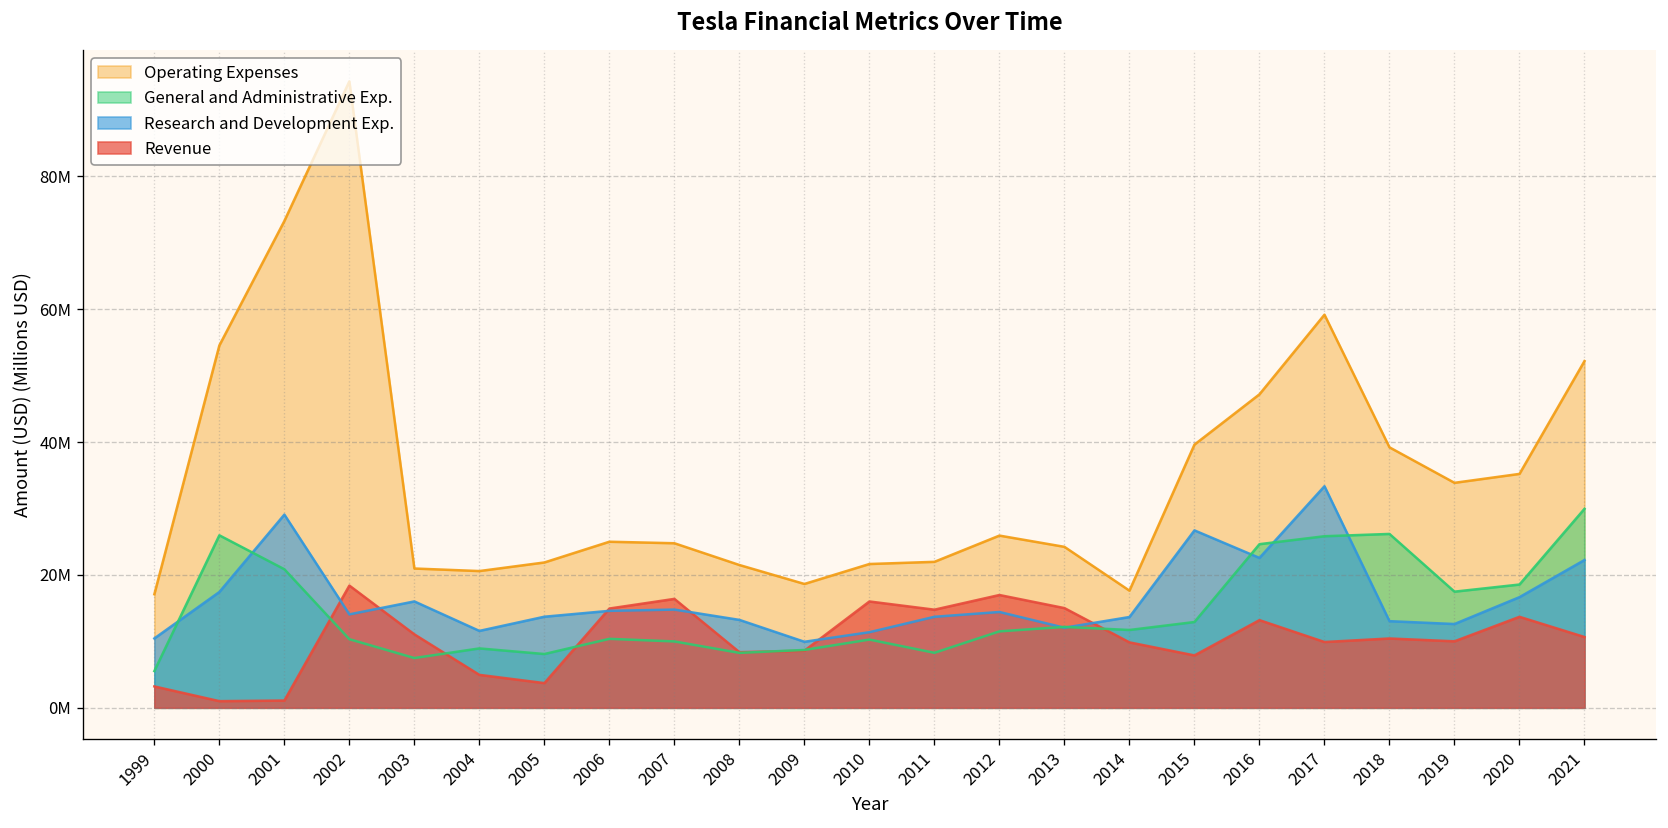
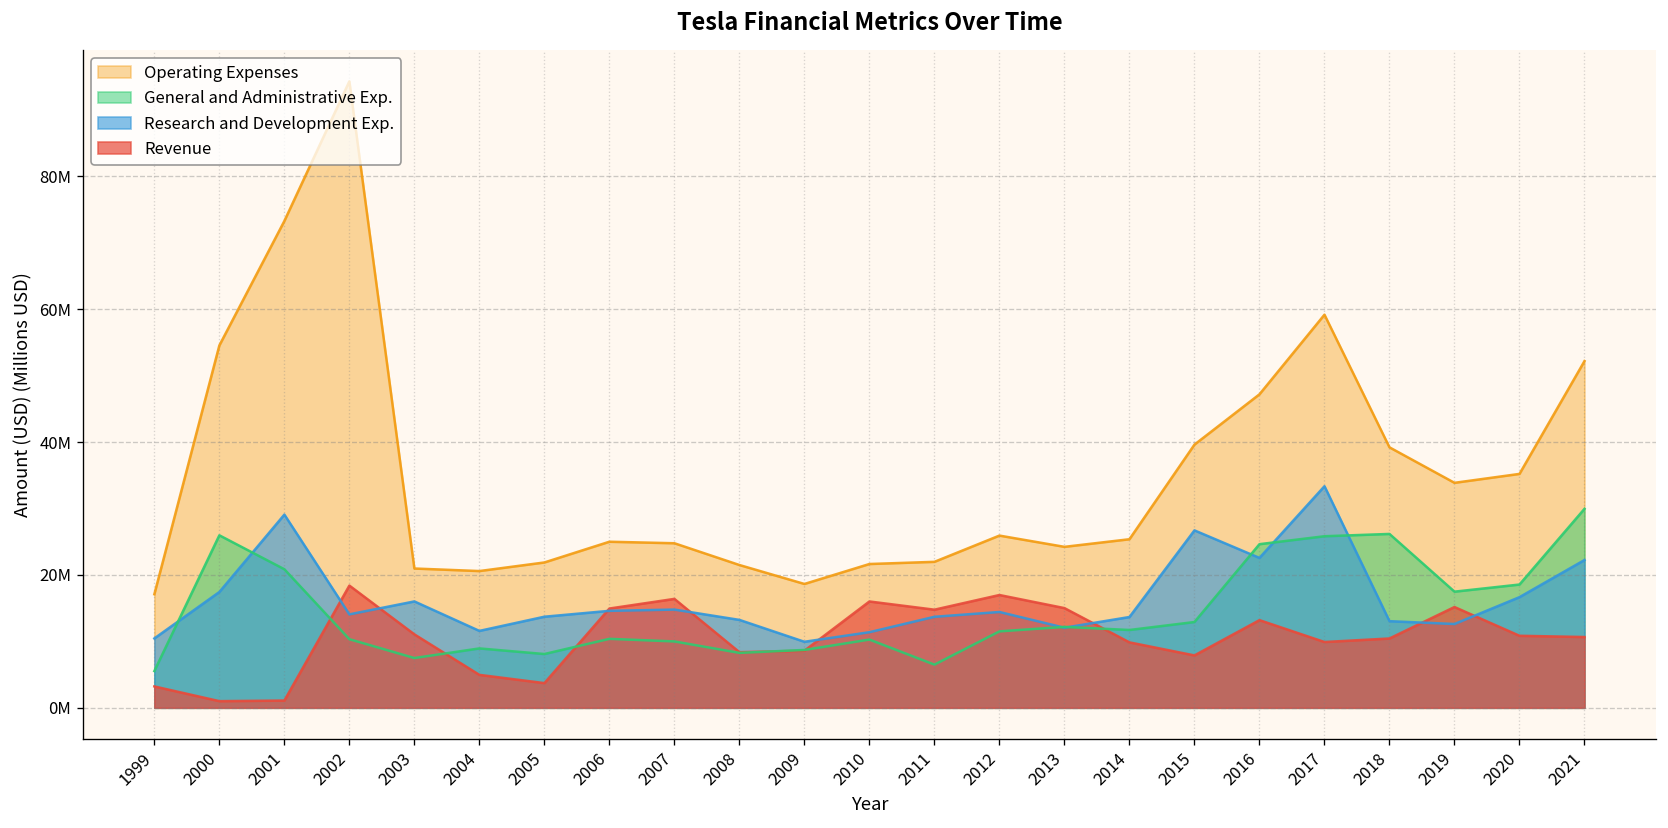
  {
    "Operating Expenses": {
      "1999": 17000000,
      "2000": 55000000,
      "2001": 73000000,
      "2003": 21000000,
      "2004": 21000000,
      "2005": 22000000,
      "2006": 25000000,
      "2007": 25000000,
      "2008": 21000000,
      "2009": 19000000,
      "2010": 22000000,
      "2011": 22000000,
      "2012": 26000000,
      "2013": 24000000,
-     "2014": 18000000,
+     "2014": 25000000,
      "2015": 40000000,
      "2016": 47000000,
      "2017": 59000000,
      "2018": 39000000,
      "2019": 34000000,
      "2020": 35000000,
      "2021": 52000000
    },
    "General and Administrative Exp.": {
      "1999": 6000000,
      "2000": 26000000,
      "2001": 21000000,
      "2002": 10000000,
      "2003": 7000000,
      "2004": 9000000,
      "2005": 8000000,
      "2006": 10000000,
      "2007": 10000000,
      "2010": 10000000,
-     "2011": 8000000,
+     "2011": 6000000,
      "2012": 11000000,
      "2014": 12000000,
      "2015": 13000000,
      "2016": 25000000,
      "2017": 26000000,
      "2018": 26000000,
      "2019": 17000000,
      "2020": 19000000,
      "2021": 30000000
    },
    "Research and Development Exp.": {
      "1999": 10000000,
      "2000": 17000000,
      "2001": 29000000,
      "2002": 14000000,
      "2003": 16000000,
      "2004": 12000000,
      "2005": 14000000,
      "2007": 15000000,
      "2008": 13000000,
      "2009": 10000000,
      "2010": 11000000,
      "2011": 14000000,
      "2012": 14000000,
      "2014": 14000000,
      "2015": 27000000,
      "2016": 23000000,
      "2017": 33000000,
      "2018": 13000000,
      "2019": 13000000,
      "2020": 17000000,
      "2021": 22000000
    },
    "Revenue": {
      "1999": 3000000,
      "2000": 1000000,
      "2001": 1000000,
      "2002": 18000000,
      "2003": 11000000,
      "2004": 5000000,
      "2005": 4000000,
      "2007": 16000000,
      "2010": 16000000,
      "2011": 15000000,
      "2012": 17000000,
      "2013": 15000000,
      "2014": 10000000,
      "2015": 8000000,
      "2016": 13000000,
      "2017": 10000000,
      "2018": 10000000,
-     "2019": 10000000,
-     "2020": 14000000,
+     "2019": 15000000,
+     "2020": 11000000,
      "2021": 11000000
    }
  }
